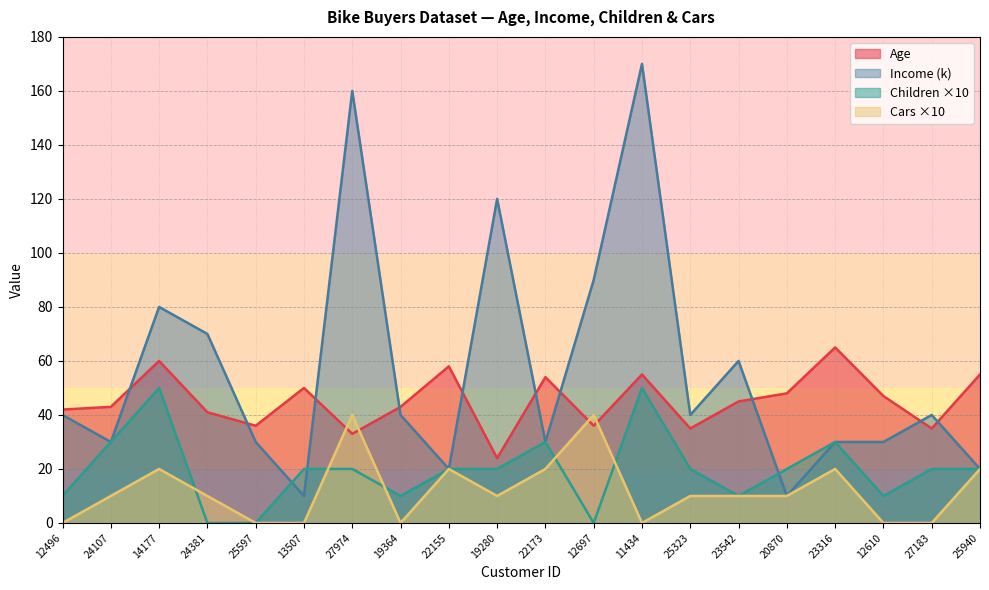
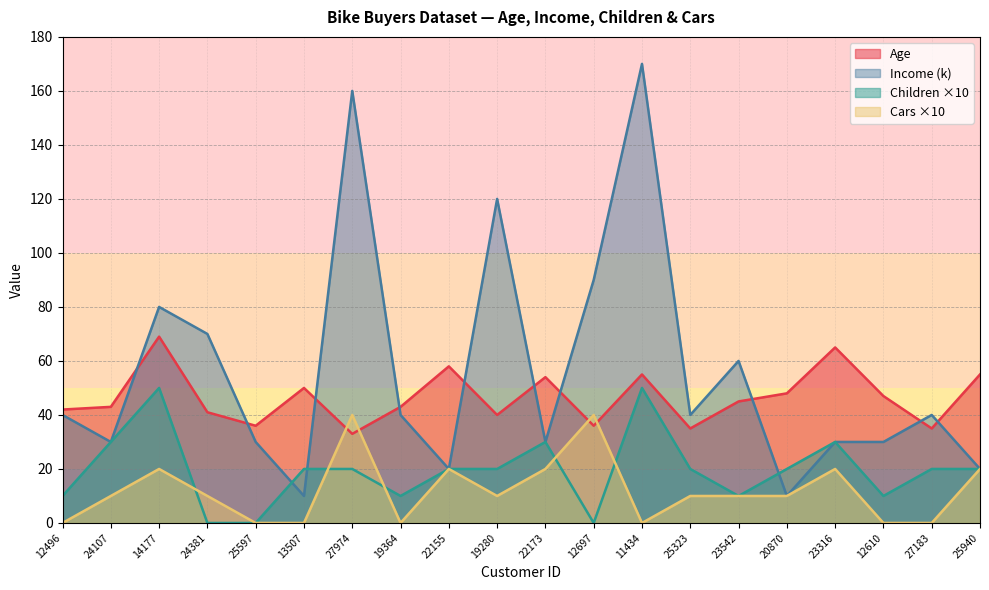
  {
    "Age": {
      "12496": 42,
      "24107": 43,
-     "14177": 60,
+     "14177": 69,
      "24381": 41,
      "25597": 36,
      "13507": 50,
      "27974": 33,
      "19364": 43,
      "22155": 58,
-     "19280": 24,
+     "19280": 40,
      "22173": 54,
      "12697": 36,
      "11434": 55,
      "25323": 35,
      "23542": 45,
      "20870": 48,
      "23316": 65,
      "12610": 47,
      "27183": 35,
      "25940": 55
    },
    "Cars ×10": {
      "12496": 0,
      "24107": 10,
      "14177": 20,
      "24381": 10,
      "13507": 0,
      "27974": 40,
      "19364": 0,
      "19280": 10,
      "22173": 20,
      "12697": 40,
      "11434": 0,
      "25323": 10,
      "23316": 20,
      "12610": 0,
      "27183": 0
    }
  }
